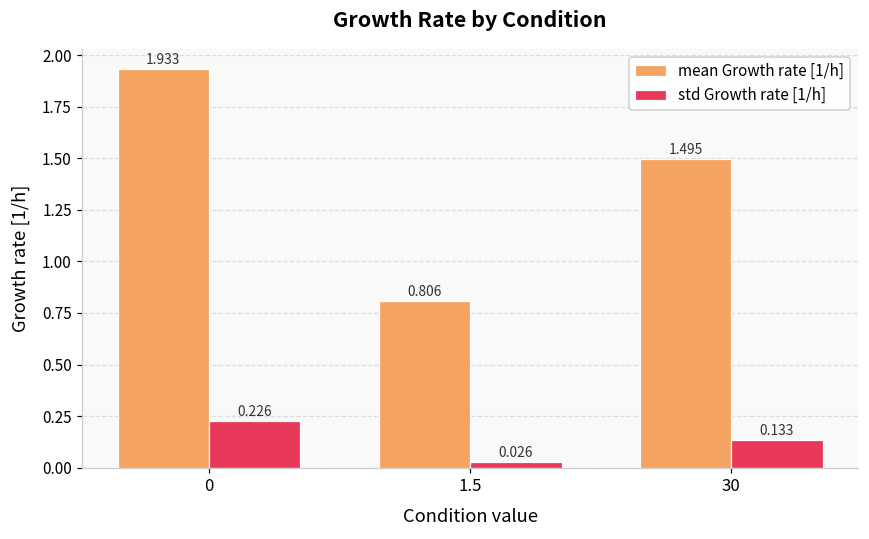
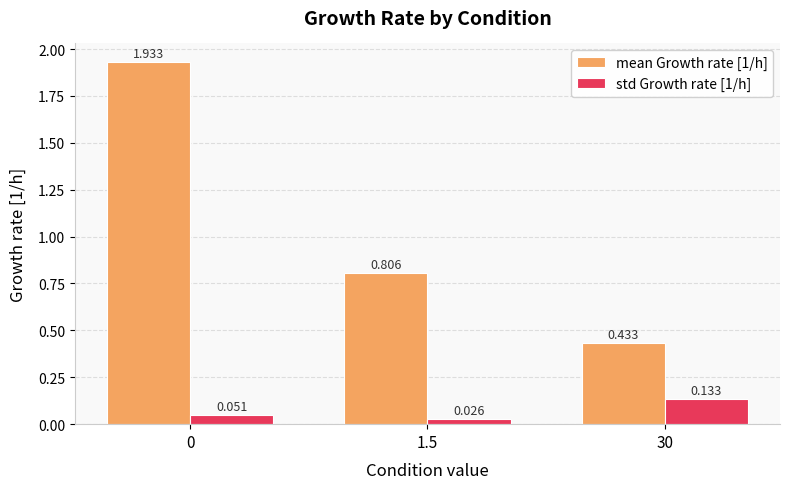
  {
    "mean Growth rate [1/h]": {
      "0": 1.933,
      "1.5": 0.806,
-     "30": 1.495
+     "30": 0.433
    },
    "std Growth rate [1/h]": {
-     "0": 0.226,
+     "0": 0.051,
      "1.5": 0.026,
      "30": 0.133
    }
  }
